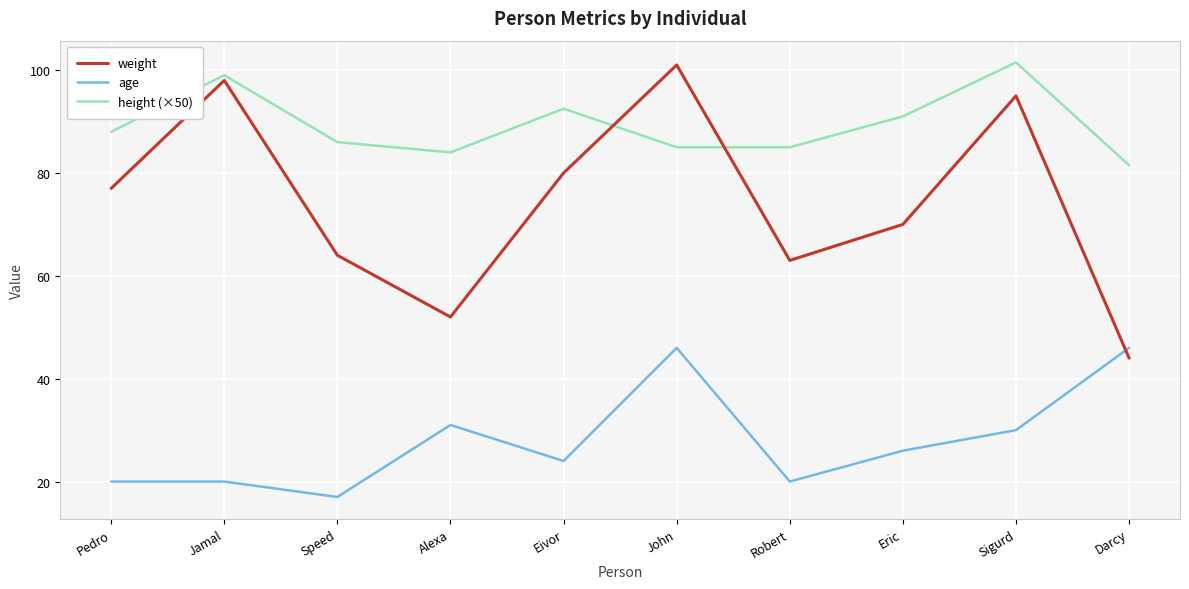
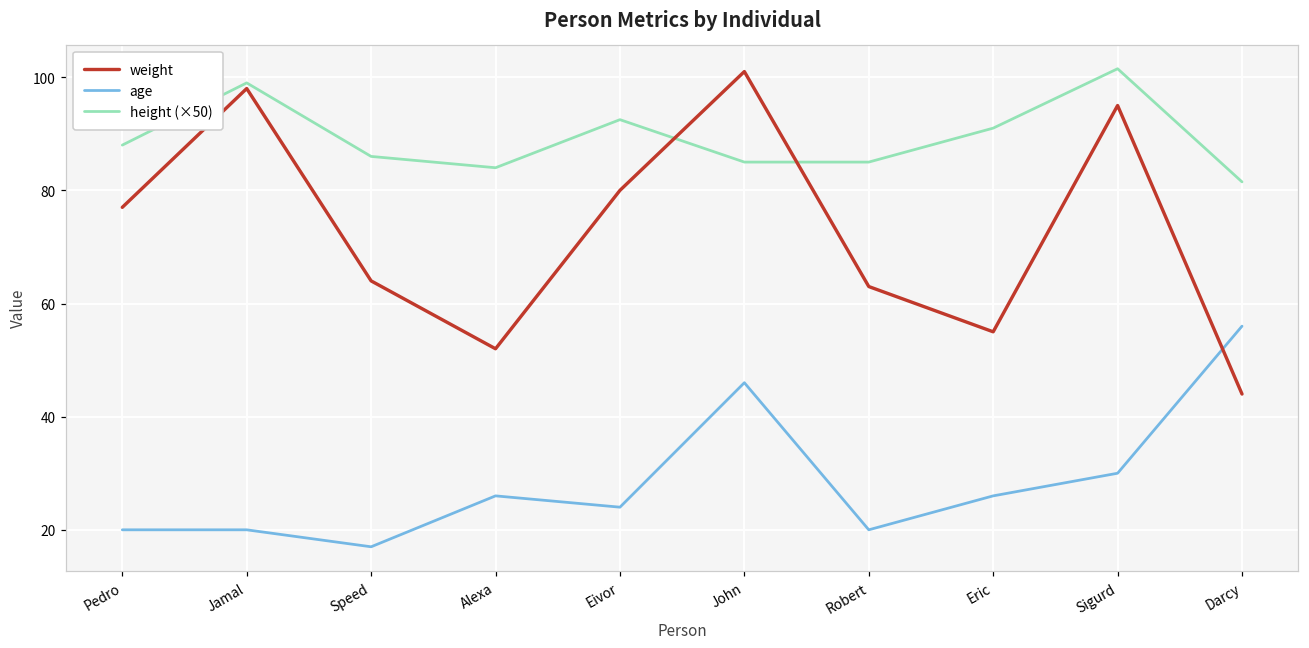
  {
    "weight": {
      "Pedro": 77,
      "Jamal": 98,
      "Speed": 64,
      "Alexa": 52,
      "Eivor": 80,
      "John": 101,
      "Robert": 63,
-     "Eric": 70,
+     "Eric": 55,
      "Sigurd": 95,
      "Darcy": 44
    },
    "age": {
      "Pedro": 20,
      "Jamal": 20,
      "Speed": 17,
-     "Alexa": 31,
+     "Alexa": 26,
      "Eivor": 24,
      "John": 46,
      "Robert": 20,
      "Eric": 26,
      "Sigurd": 30,
-     "Darcy": 46
+     "Darcy": 56
    },
    "height (×50)": {
      "Pedro": 88,
      "Jamal": 99,
      "Speed": 86,
      "Alexa": 84,
      "Eivor": 93,
      "John": 85,
      "Robert": 85,
      "Eric": 91,
      "Sigurd": 101,
      "Darcy": 82
    }
  }
